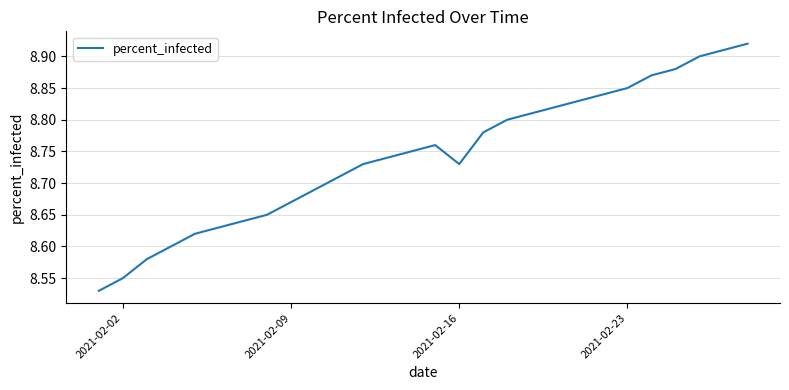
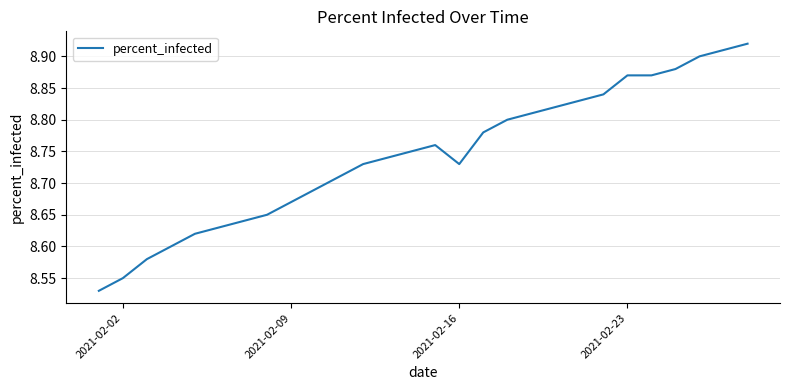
  {
    "2021-02-02": 8.55,
    "2021-02-09": 8.67,
    "2021-02-16": 8.73,
-   "2021-02-23": 8.85
+   "2021-02-23": 8.87
  }
